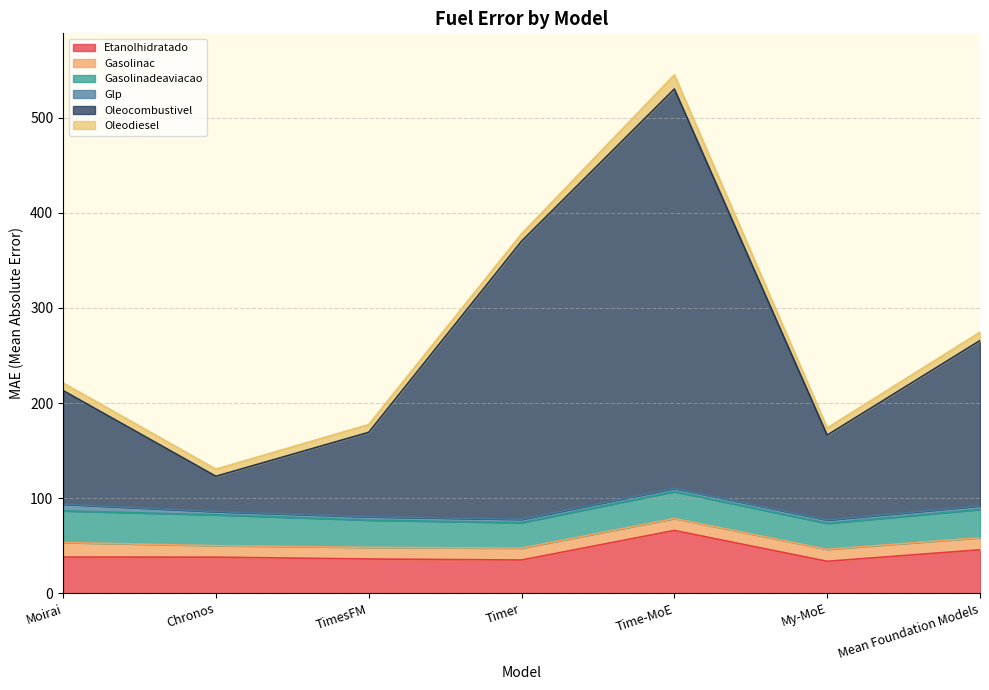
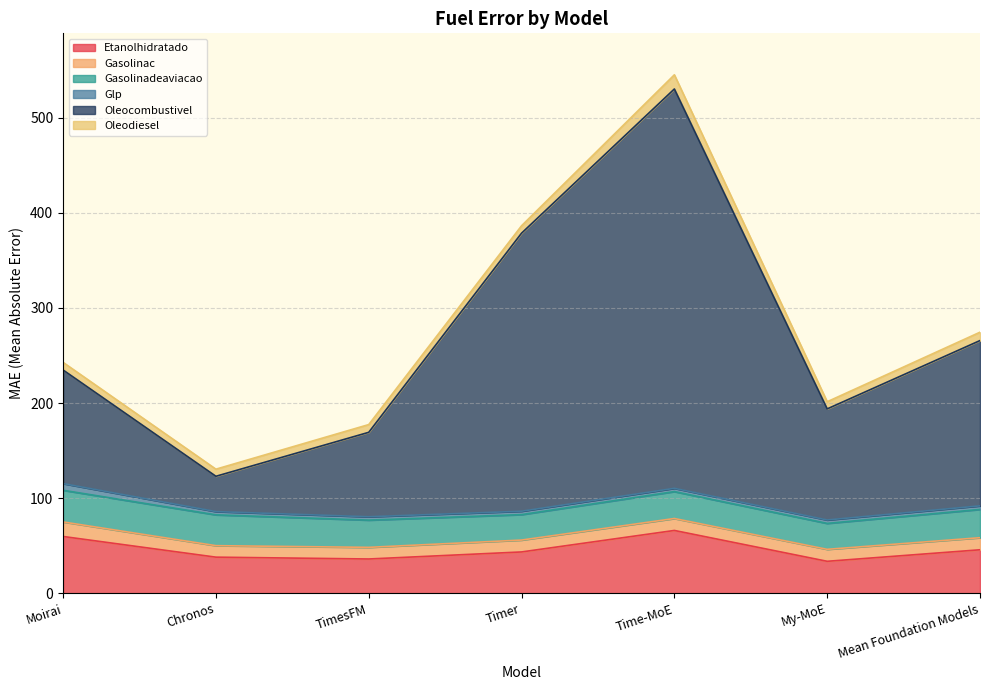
  {
    "Etanolhidratado": {
-     "Moirai": 40,
+     "Moirai": 60,
      "Chronos": 40,
      "TimesFM": 40,
-     "Timer": 30,
+     "Timer": 40,
      "Time-MoE": 70,
      "My-MoE": 30,
      "Mean Foundation Models": 50
    },
    "Oleocombustivel": {
      "Moirai": 120,
      "Chronos": 40,
      "TimesFM": 90,
      "Timer": 290,
      "Time-MoE": 420,
-     "My-MoE": 90,
+     "My-MoE": 120,
      "Mean Foundation Models": 170
    }
  }
